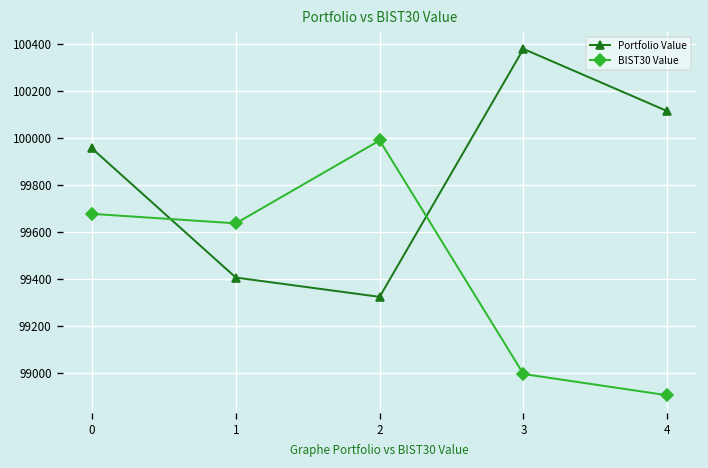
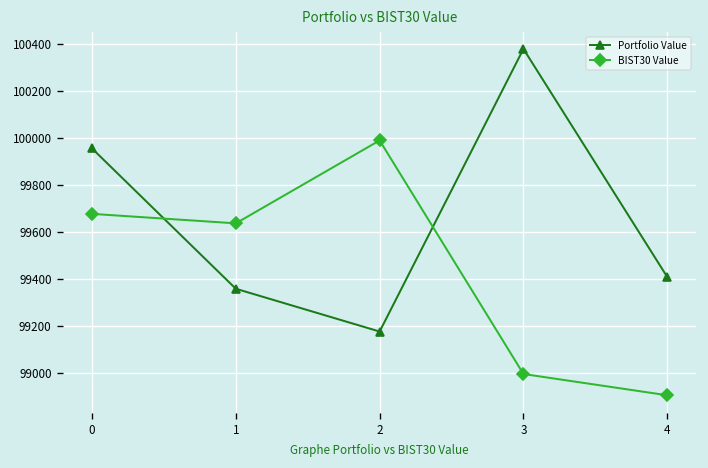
  {
    "Portfolio Value": {
      "0": 99960,
-     "1": 99410,
-     "2": 99320,
+     "1": 99360,
+     "2": 99180,
      "3": 100380,
-     "4": 100120
+     "4": 99410
    },
    "BIST30 Value": {
      "0": 99680,
      "1": 99640,
      "2": 99990,
      "3": 99000,
      "4": 98900
    }
  }
